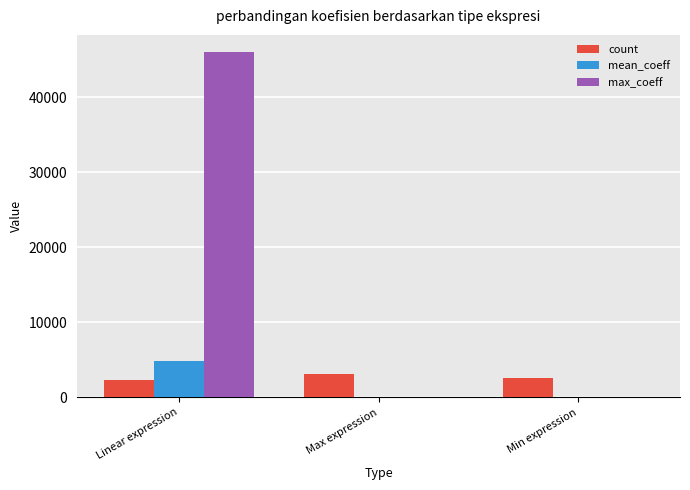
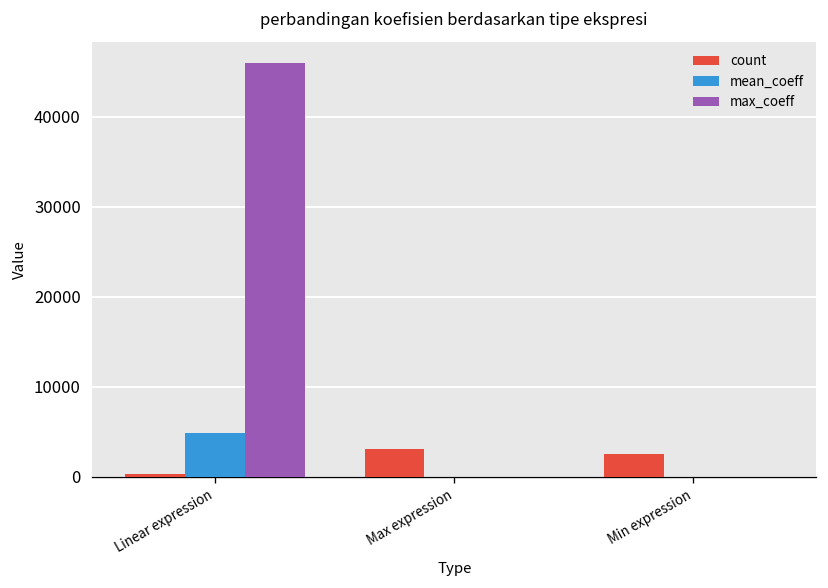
  {
    "count": {
-     "Linear expression": 2000,
+     "Linear expression": 0,
      "Max expression": 3000,
      "Min expression": 3000
    },
    "mean_coeff": {
      "Linear expression": 5000
    },
    "max_coeff": {
      "Linear expression": 46000
    }
  }
